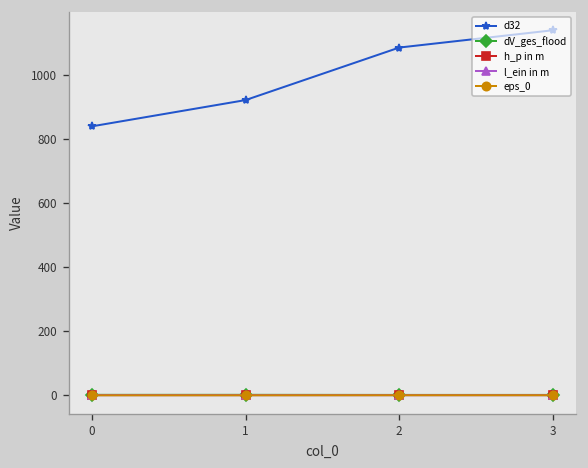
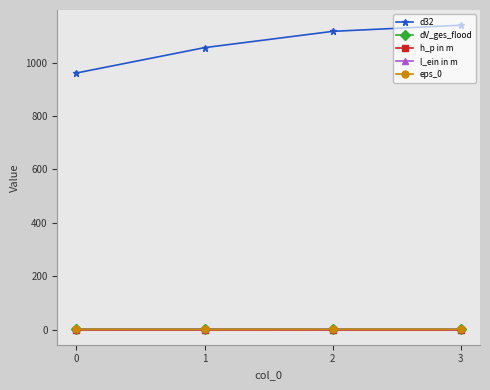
  {
    "d32": {
-     "0": 840,
-     "1": 920,
-     "2": 1090
+     "0": 960,
+     "1": 1060,
+     "2": 1120
    }
  }
